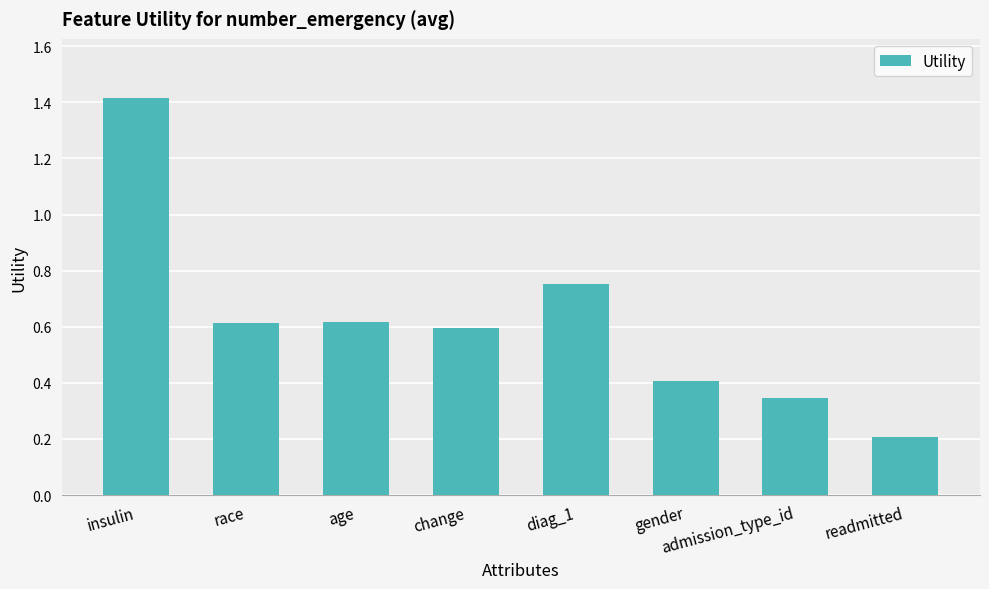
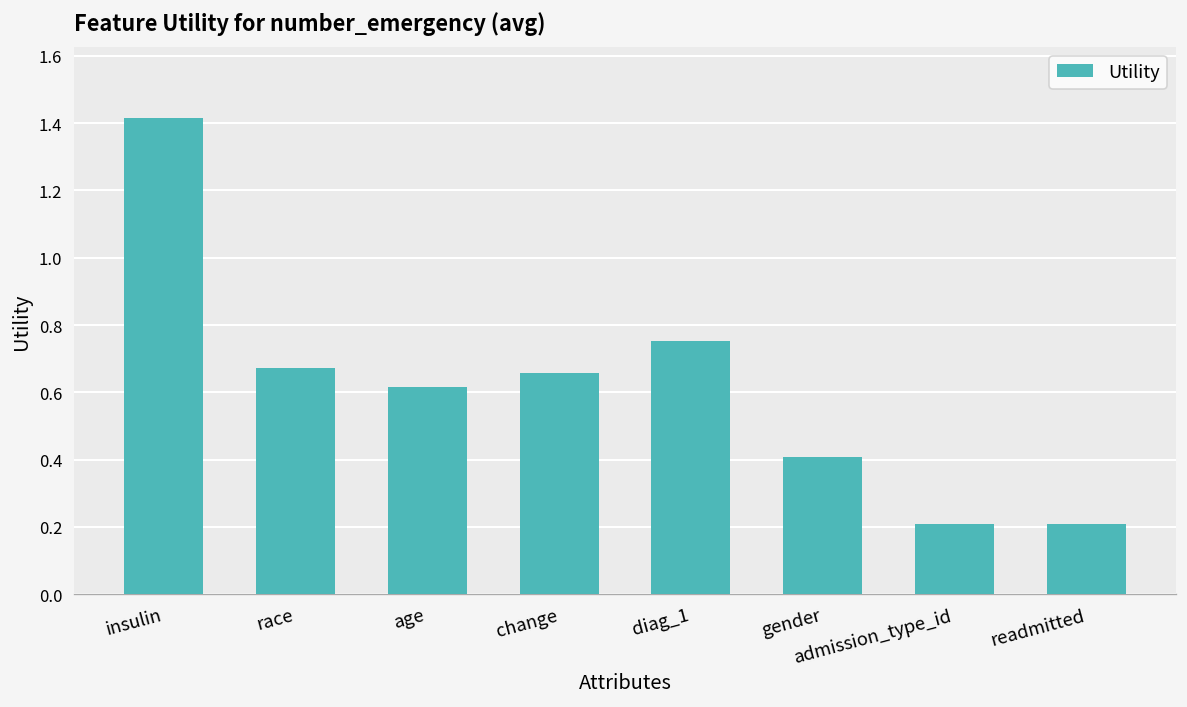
  {
    "insulin": 1.41,
-   "race": 0.61,
+   "race": 0.67,
    "age": 0.62,
-   "change": 0.59,
+   "change": 0.66,
    "diag_1": 0.75,
    "gender": 0.41,
-   "admission_type_id": 0.35,
+   "admission_type_id": 0.21,
    "readmitted": 0.21
  }
